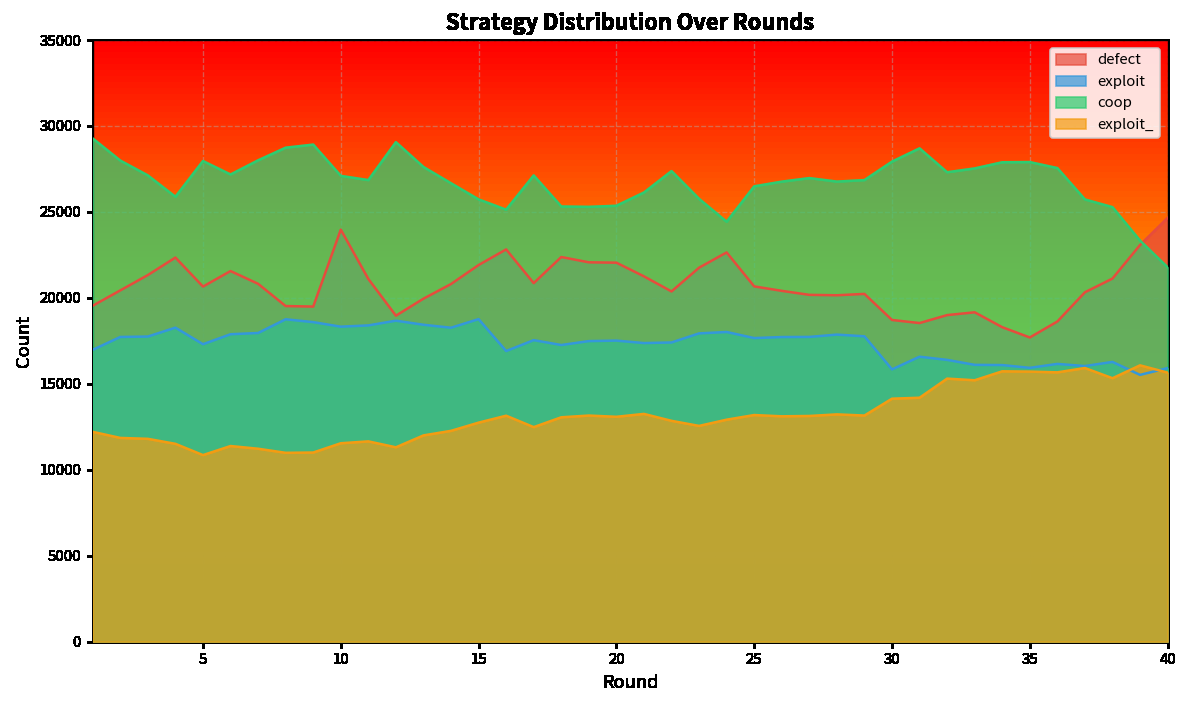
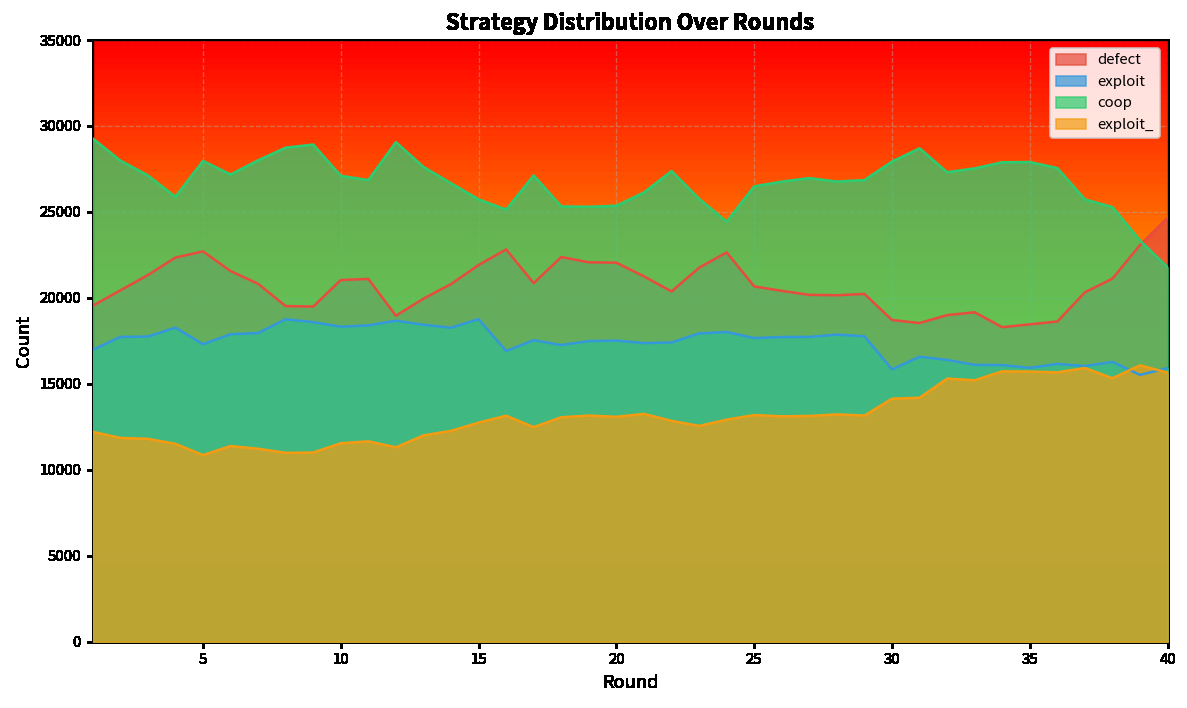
  {
    "defect": {
-     "5": 20700,
-     "10": 24000,
+     "5": 22700,
+     "10": 21000,
      "15": 21900,
      "20": 22000,
      "25": 20700,
      "30": 18700,
-     "35": 17700,
+     "35": 18500,
      "40": 24700
    },
    "exploit": {
      "5": 17300,
      "10": 18300,
      "15": 18800,
      "20": 17500,
      "25": 17700,
      "30": 15800,
      "35": 15900,
      "40": 15900
    },
    "coop": {
      "5": 28000,
      "10": 27100,
      "15": 25700,
      "20": 25400,
      "25": 26500,
      "30": 27900,
      "35": 27900,
      "40": 21800
    },
    "exploit_": {
      "5": 10900,
      "10": 11500,
      "15": 12700,
      "20": 13100,
      "25": 13200,
      "30": 14100,
      "35": 15700,
      "40": 15700
    }
  }
